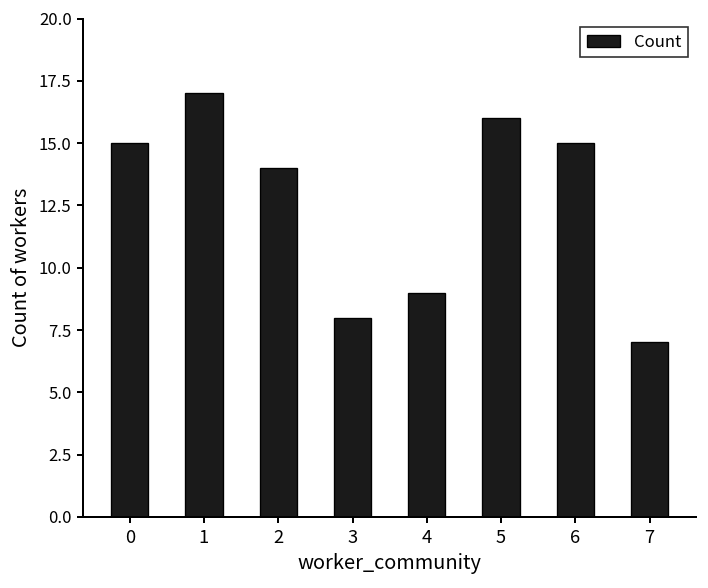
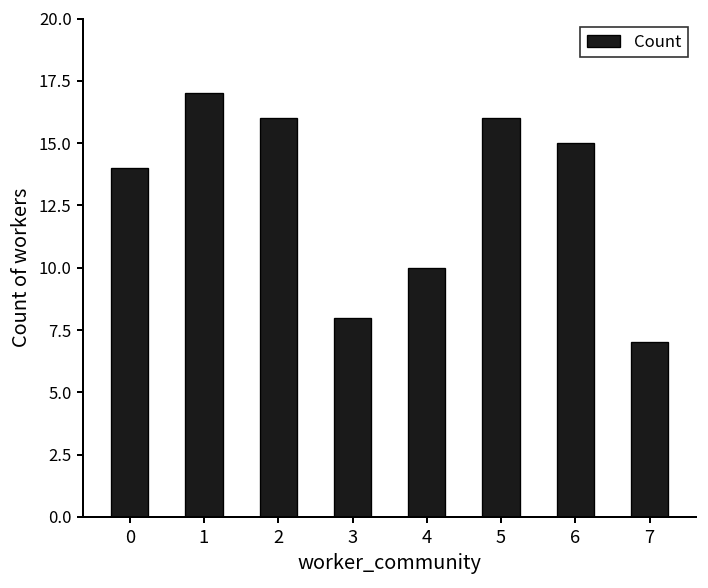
  {
-   "0": 15,
+   "0": 14,
    "1": 17,
-   "2": 14,
+   "2": 16,
    "3": 8,
-   "4": 9,
+   "4": 10,
    "5": 16,
    "6": 15,
    "7": 7
  }
